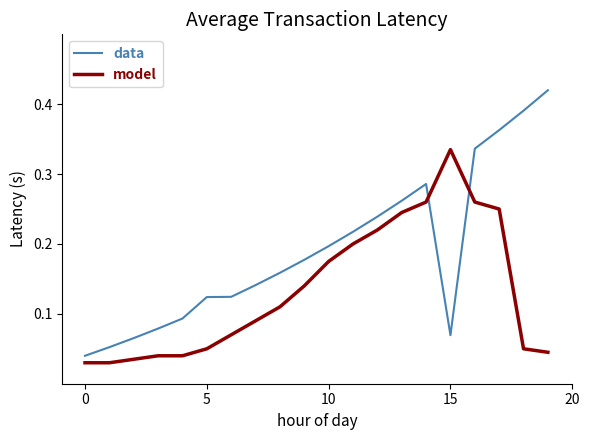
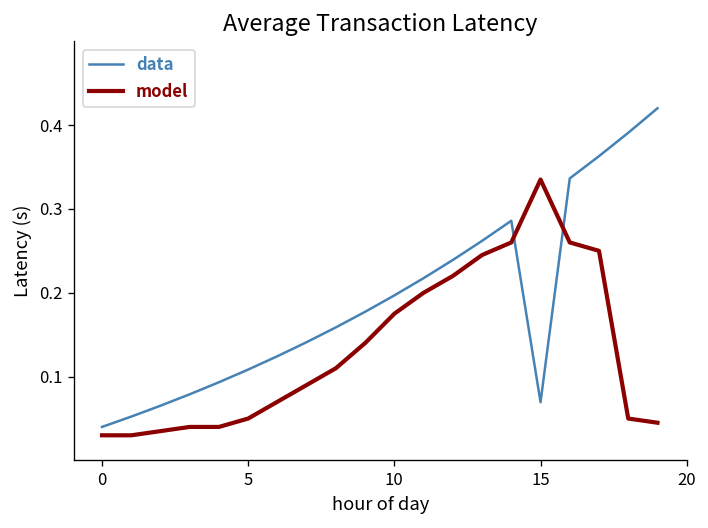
  {
    "data": {
      "0": 0.04,
-     "5": 0.12,
+     "5": 0.11,
      "10": 0.20,
      "15": 0.07
    },
    "model": {
      "0": 0.03,
      "5": 0.05,
      "10": 0.18,
      "15": 0.34
    }
  }
